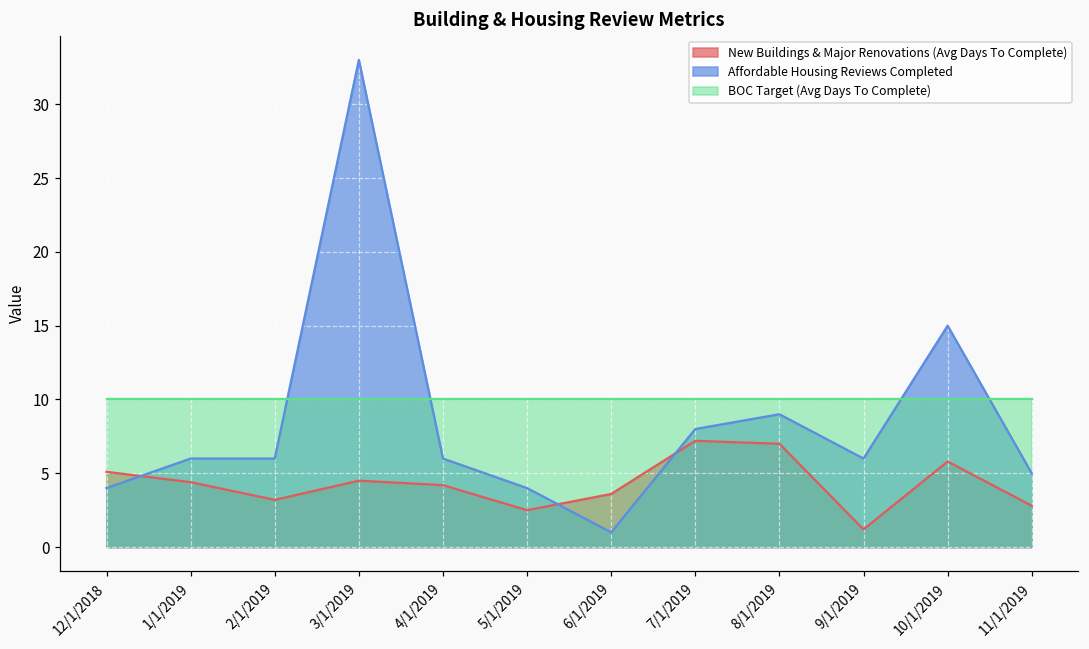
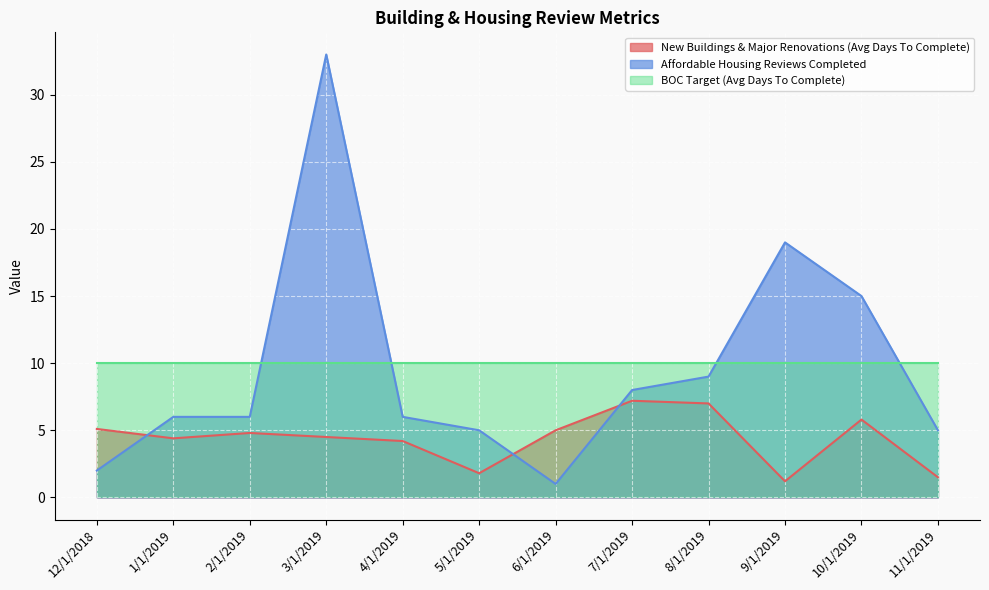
  {
    "New Buildings & Major Renovations (Avg Days To Complete)": {
      "12/1/2018": 5.1,
      "1/1/2019": 4.4,
-     "2/1/2019": 3.2,
+     "2/1/2019": 4.8,
      "3/1/2019": 4.5,
      "4/1/2019": 4.2,
-     "5/1/2019": 2.5,
-     "6/1/2019": 3.6,
+     "5/1/2019": 1.8,
+     "6/1/2019": 5.0,
      "7/1/2019": 7.2,
      "8/1/2019": 7.0,
      "9/1/2019": 1.2,
      "10/1/2019": 5.8,
-     "11/1/2019": 2.8
+     "11/1/2019": 1.5
    },
    "Affordable Housing Reviews Completed": {
-     "12/1/2018": 4,
+     "12/1/2018": 2,
      "1/1/2019": 6,
      "2/1/2019": 6,
      "3/1/2019": 33,
      "4/1/2019": 6,
-     "5/1/2019": 4,
+     "5/1/2019": 5,
      "6/1/2019": 1,
      "7/1/2019": 8,
      "8/1/2019": 9,
-     "9/1/2019": 6,
+     "9/1/2019": 19,
      "10/1/2019": 15,
      "11/1/2019": 5
    },
    "BOC Target (Avg Days To Complete)": {
      "12/1/2018": 10.0,
      "1/1/2019": 10.0,
      "2/1/2019": 10.0,
      "3/1/2019": 10.0,
      "4/1/2019": 10.0,
      "5/1/2019": 10.0,
      "6/1/2019": 10.0,
      "7/1/2019": 10.0,
      "8/1/2019": 10.0,
      "9/1/2019": 10.0,
      "10/1/2019": 10.0,
      "11/1/2019": 10.0
    }
  }
